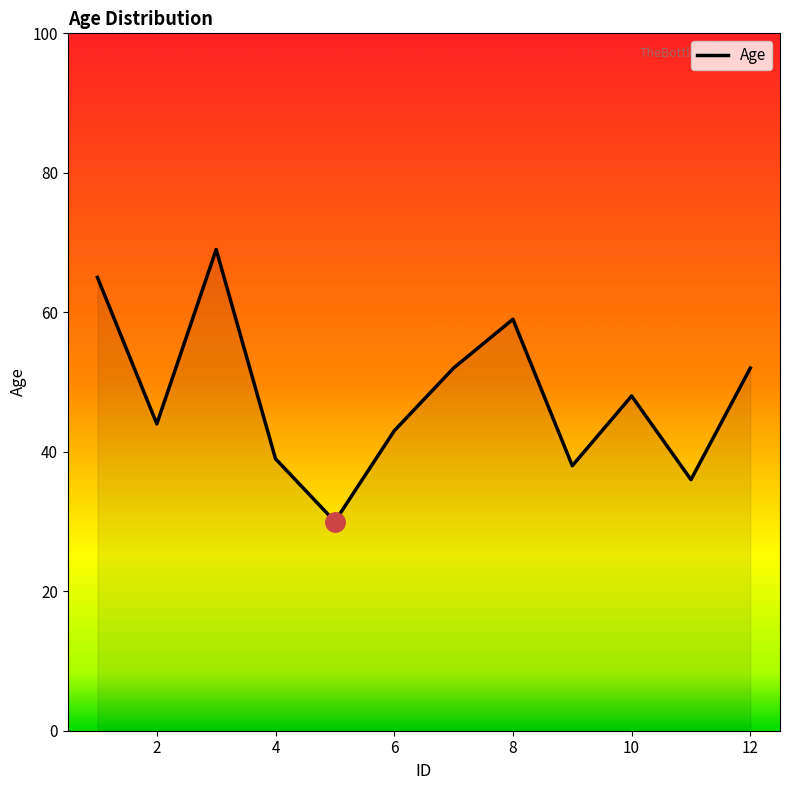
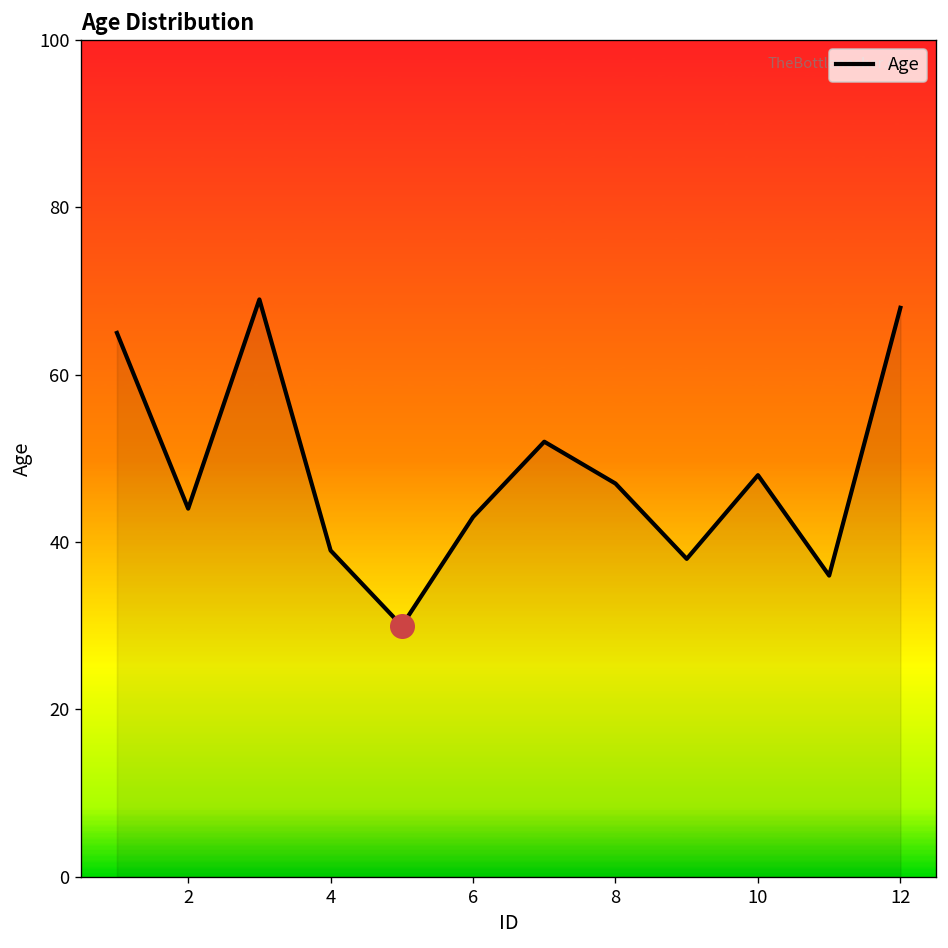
  {
    "Age": {
      "2": 44,
      "4": 39,
      "6": 43,
-     "8": 59,
+     "8": 47,
      "10": 48,
-     "12": 52
+     "12": 68
    }
  }
